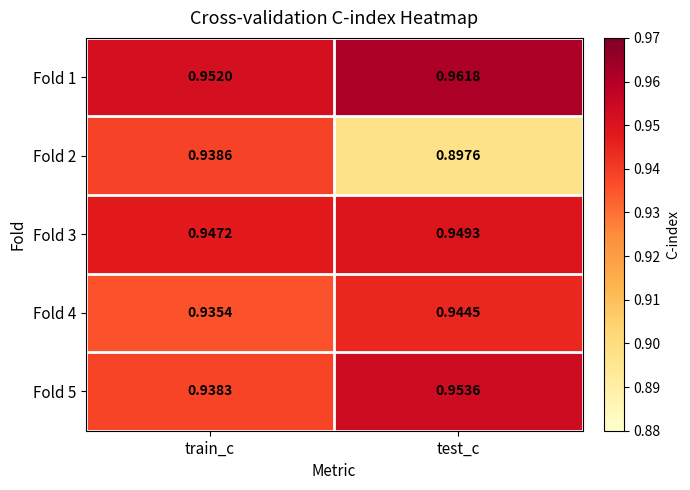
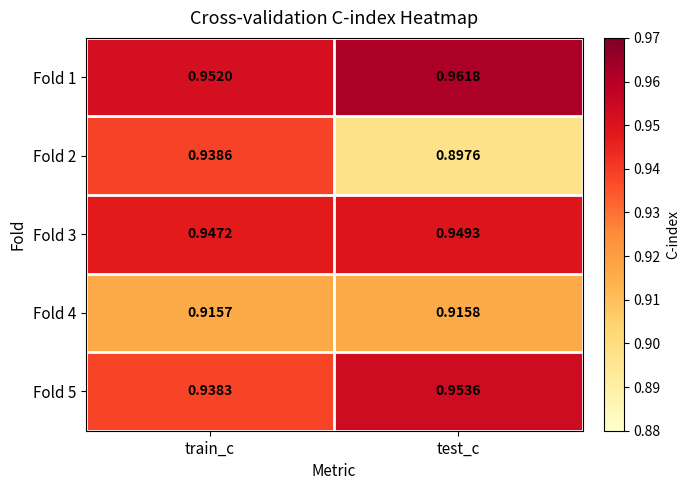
  {
    "Fold 1": {
      "train_c": 0.9520,
      "test_c": 0.9618
    },
    "Fold 2": {
      "train_c": 0.9386,
      "test_c": 0.8976
    },
    "Fold 3": {
      "train_c": 0.9472,
      "test_c": 0.9493
    },
    "Fold 4": {
-     "train_c": 0.9354,
-     "test_c": 0.9445
+     "train_c": 0.9157,
+     "test_c": 0.9158
    },
    "Fold 5": {
      "train_c": 0.9383,
      "test_c": 0.9536
    }
  }
